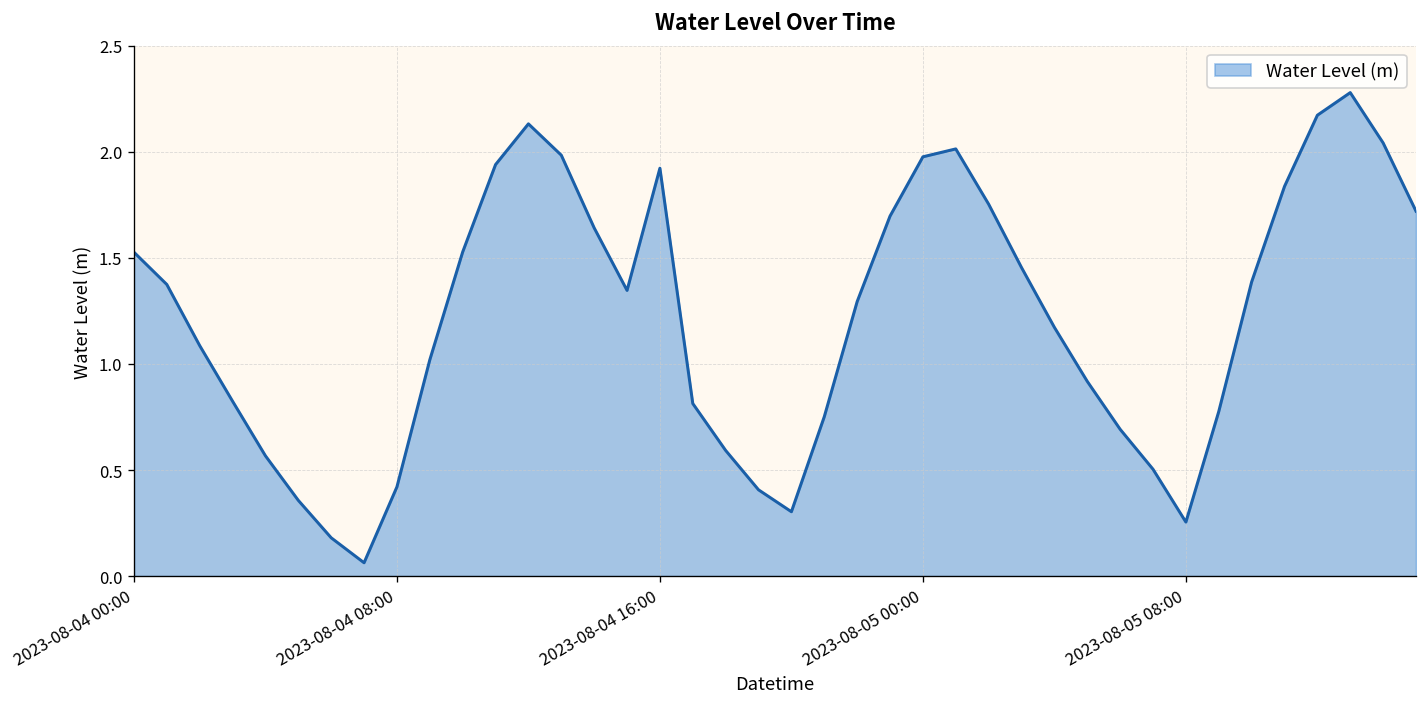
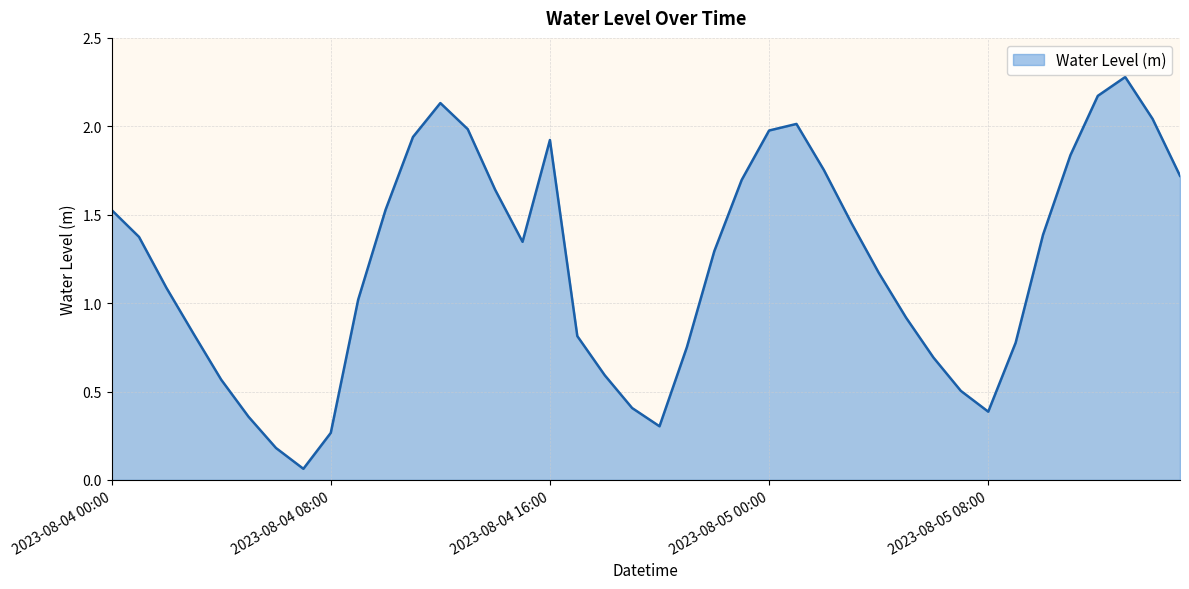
  {
    "2023-08-04 00:00": 1.53,
-   "2023-08-04 08:00": 0.42,
+   "2023-08-04 08:00": 0.27,
    "2023-08-04 16:00": 1.92,
    "2023-08-05 00:00": 1.98,
-   "2023-08-05 08:00": 0.25
+   "2023-08-05 08:00": 0.39
  }
